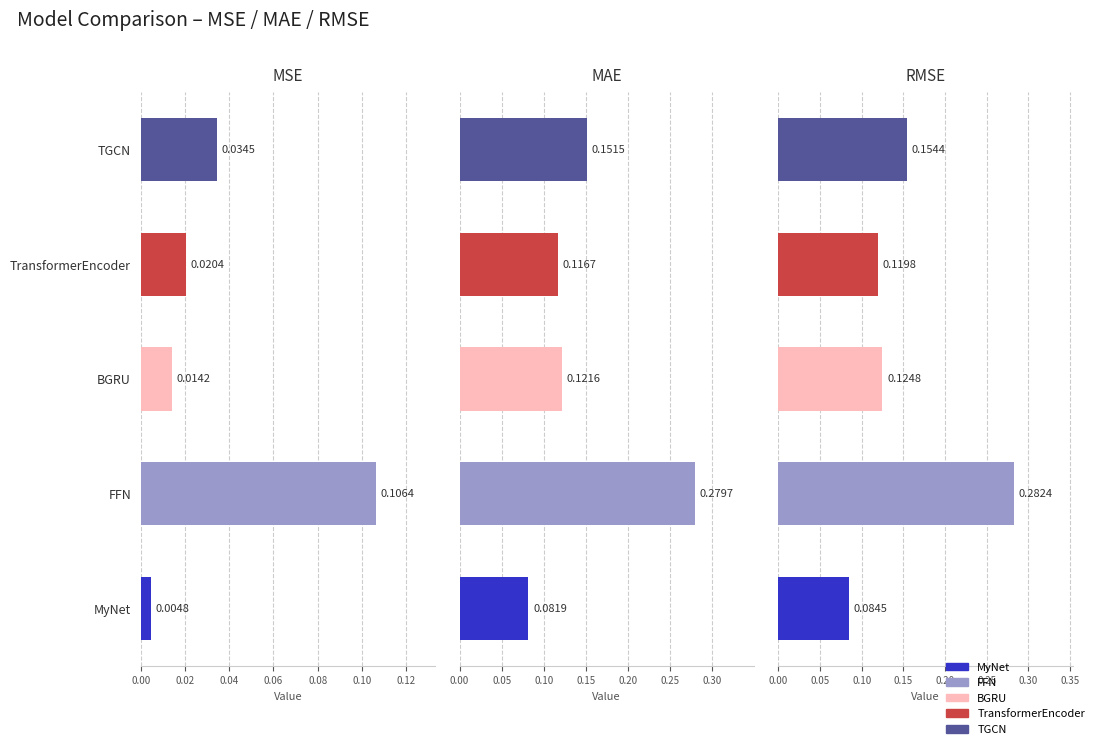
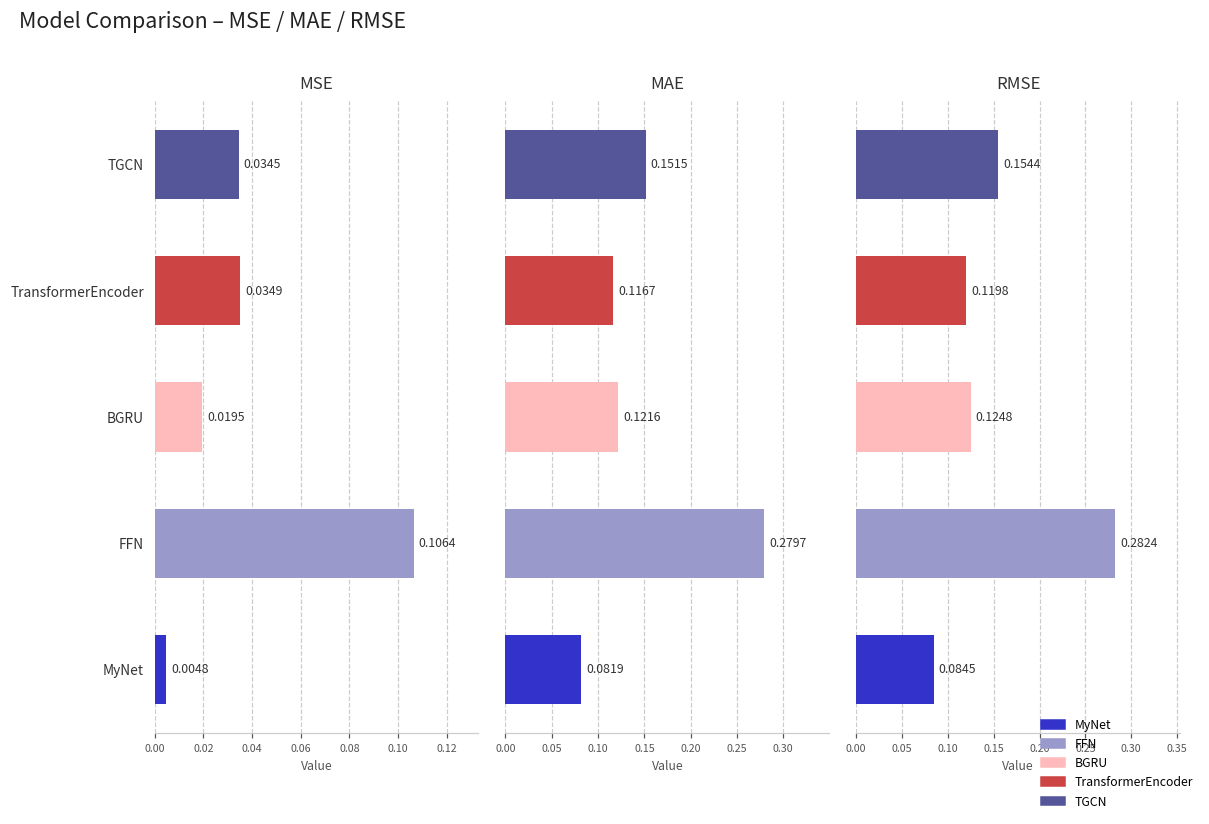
  {
    "MSE": {
      "TGCN": 0.0345,
-     "TransformerEncoder": 0.0204,
-     "BGRU": 0.0142,
+     "TransformerEncoder": 0.0349,
+     "BGRU": 0.0195,
      "FFN": 0.1064,
      "MyNet": 0.0048
    }
  }
